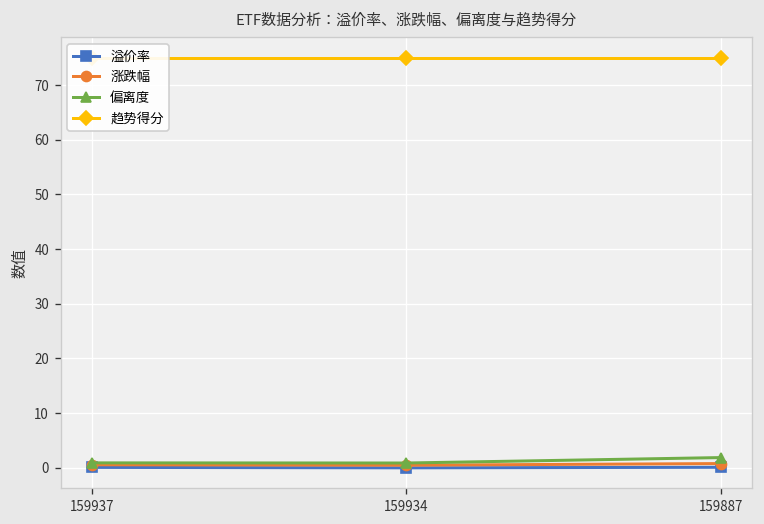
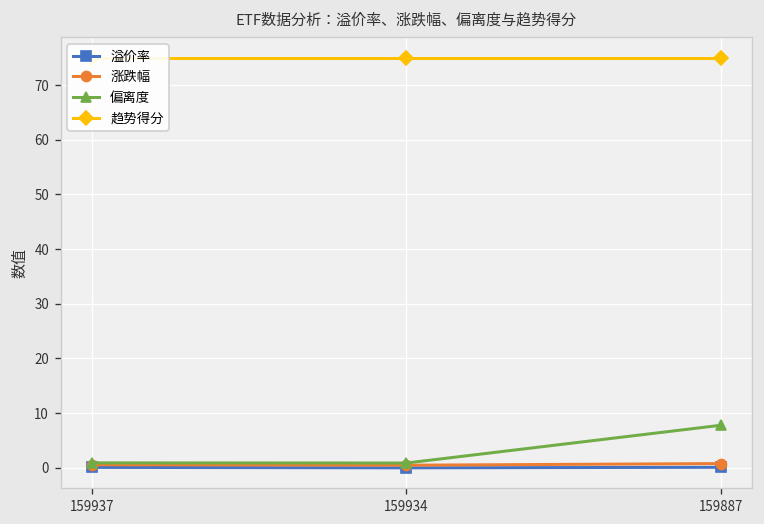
  {
    "溢价率": {
      "159887": 0
    },
    "涨跌幅": {
      "159887": 1
    },
    "偏离度": {
-     "159887": 2
+     "159887": 8
    },
    "趋势得分": {
      "159934": 75,
      "159887": 75
    }
  }
